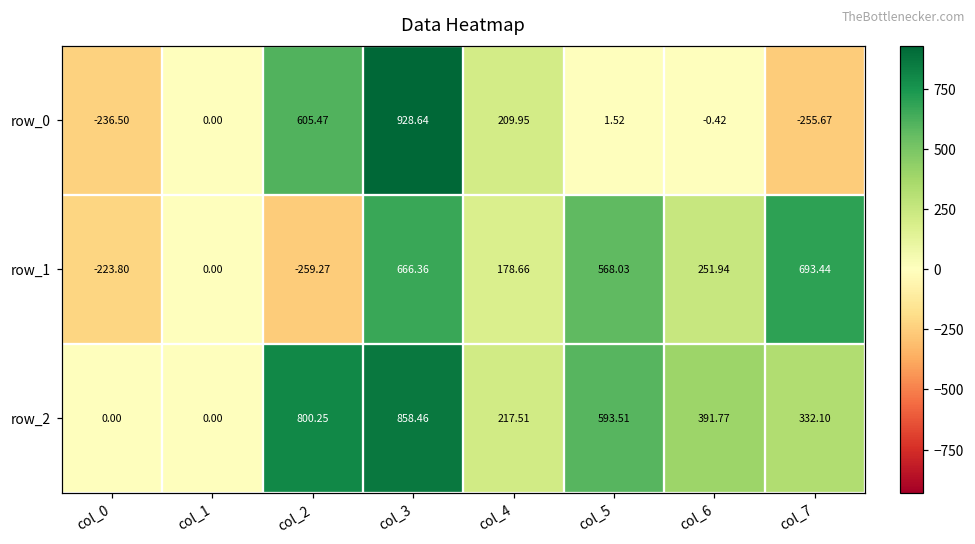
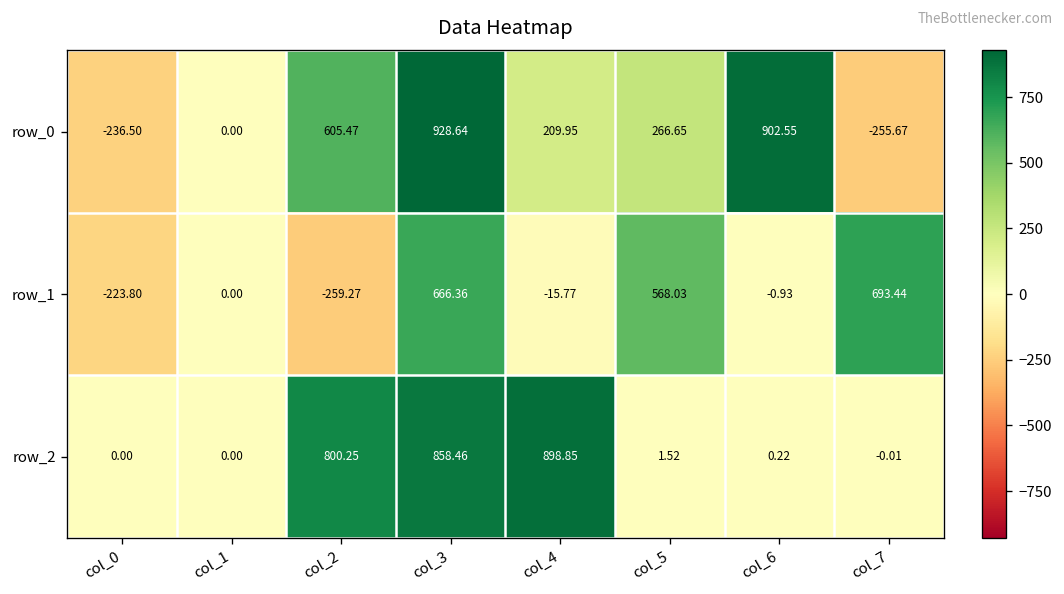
  {
    "row_0": {
      "col_0": -236.50,
      "col_1": 0.00,
      "col_2": 605.47,
      "col_3": 928.64,
      "col_4": 209.95,
-     "col_5": 1.52,
-     "col_6": -0.42,
+     "col_5": 266.65,
+     "col_6": 902.55,
      "col_7": -255.67
    },
    "row_1": {
      "col_0": -223.80,
      "col_1": 0.00,
      "col_2": -259.27,
      "col_3": 666.36,
-     "col_4": 178.66,
+     "col_4": -15.77,
      "col_5": 568.03,
-     "col_6": 251.94,
+     "col_6": -0.93,
      "col_7": 693.44
    },
    "row_2": {
      "col_0": 0.00,
      "col_1": 0.00,
      "col_2": 800.25,
      "col_3": 858.46,
-     "col_4": 217.51,
-     "col_5": 593.51,
-     "col_6": 391.77,
-     "col_7": 332.10
+     "col_4": 898.85,
+     "col_5": 1.52,
+     "col_6": 0.22,
+     "col_7": -0.01
    }
  }
